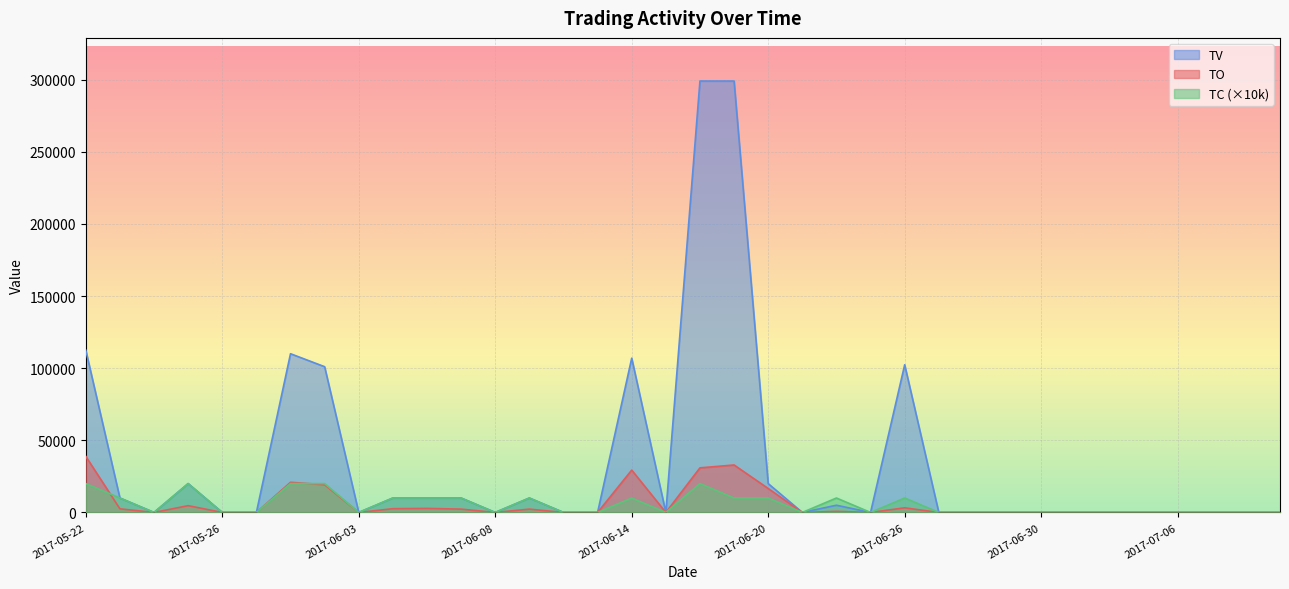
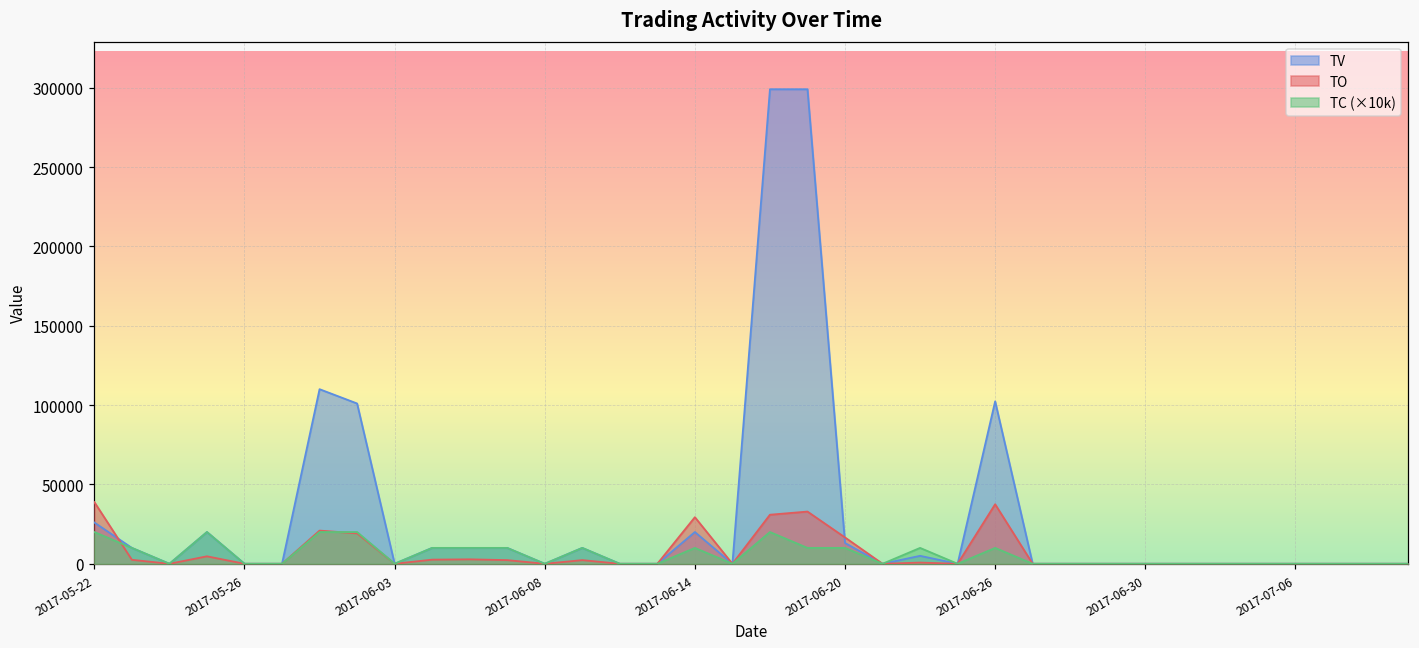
  {
    "TV": {
-     "2017-05-22": 112000,
-     "2017-06-14": 107000,
-     "2017-06-20": 20000,
+     "2017-05-22": 26000,
+     "2017-06-14": 20000,
+     "2017-06-20": 13000,
      "2017-06-26": 102000
    },
    "TO": {
      "2017-05-22": 39000,
      "2017-06-14": 29000,
      "2017-06-20": 17000,
-     "2017-06-26": 3000
+     "2017-06-26": 38000
    },
    "TC (×10k)": {
      "2017-05-22": 20000,
      "2017-06-14": 10000,
      "2017-06-20": 10000,
      "2017-06-26": 10000
    }
  }
